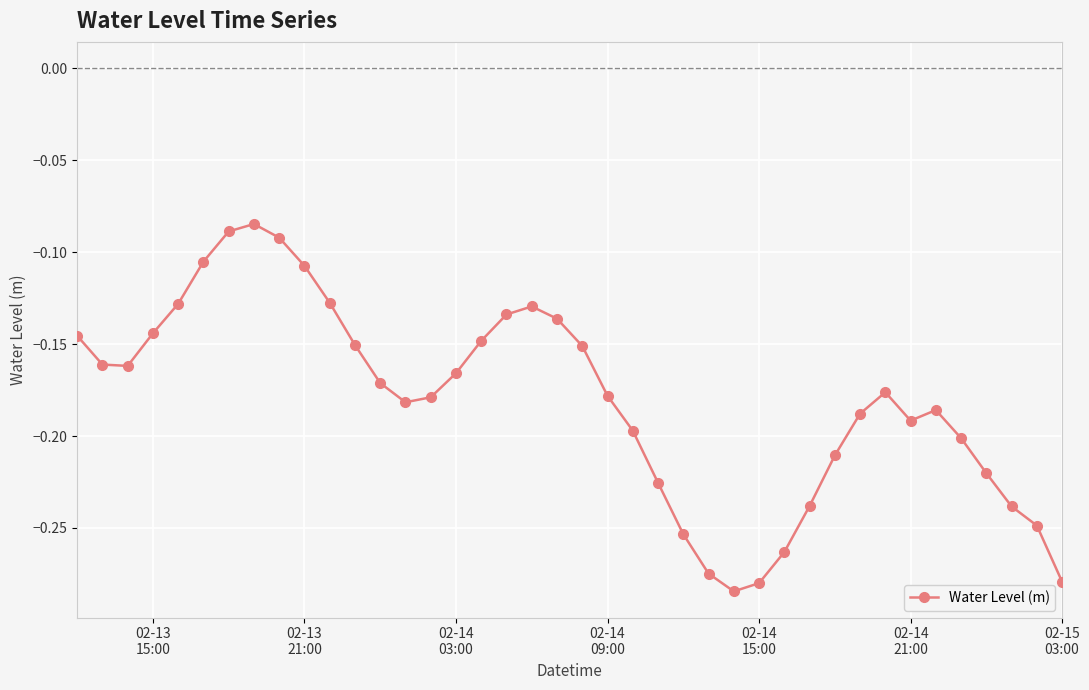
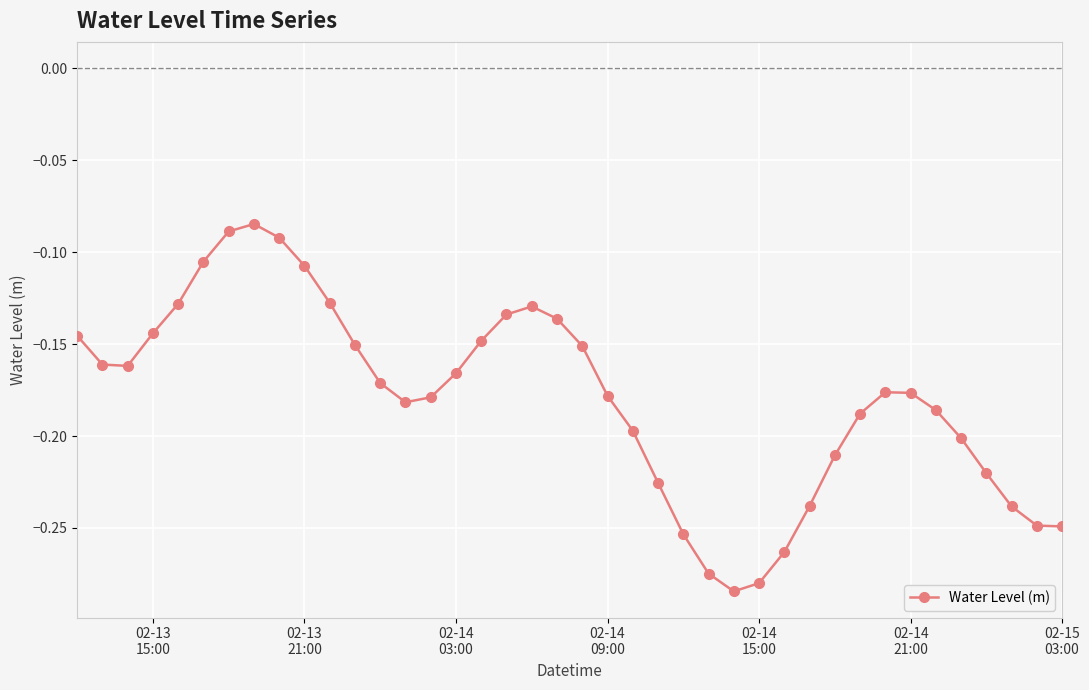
  {
    "02-13 15:00": -0.144,
    "02-13 21:00": -0.107,
    "02-14 03:00": -0.166,
    "02-14 09:00": -0.178,
    "02-14 15:00": -0.280,
-   "02-14 21:00": -0.192,
-   "02-15 03:00": -0.279
+   "02-14 21:00": -0.177,
+   "02-15 03:00": -0.249
  }
